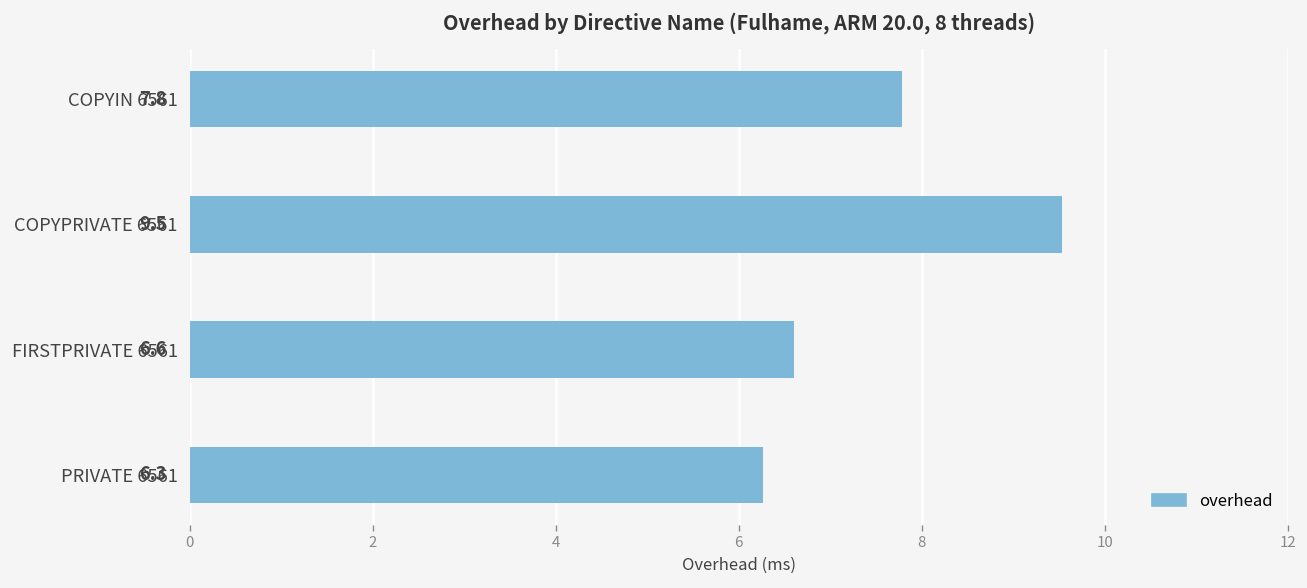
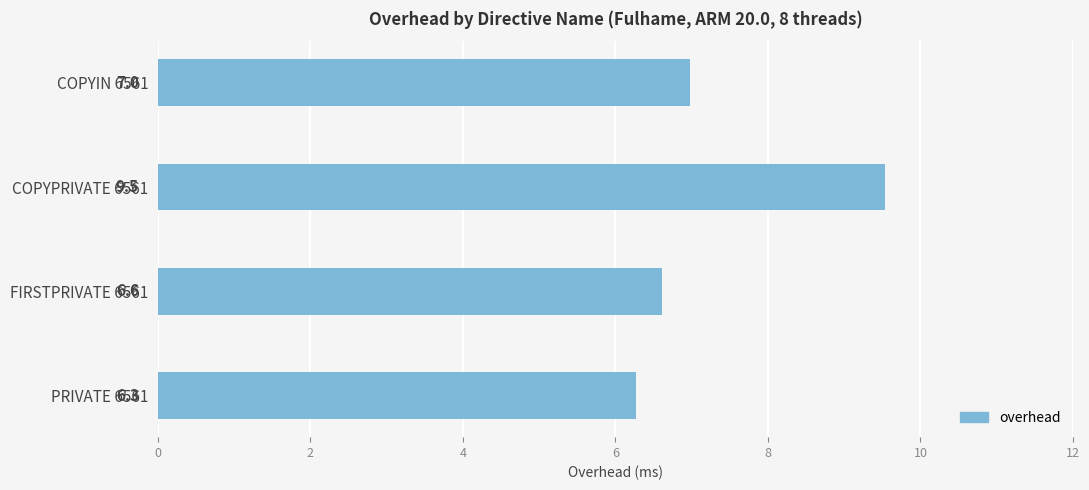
  {
-   "COPYIN 6561": 7.8
+   "COPYIN 6561": 7.0
  }
